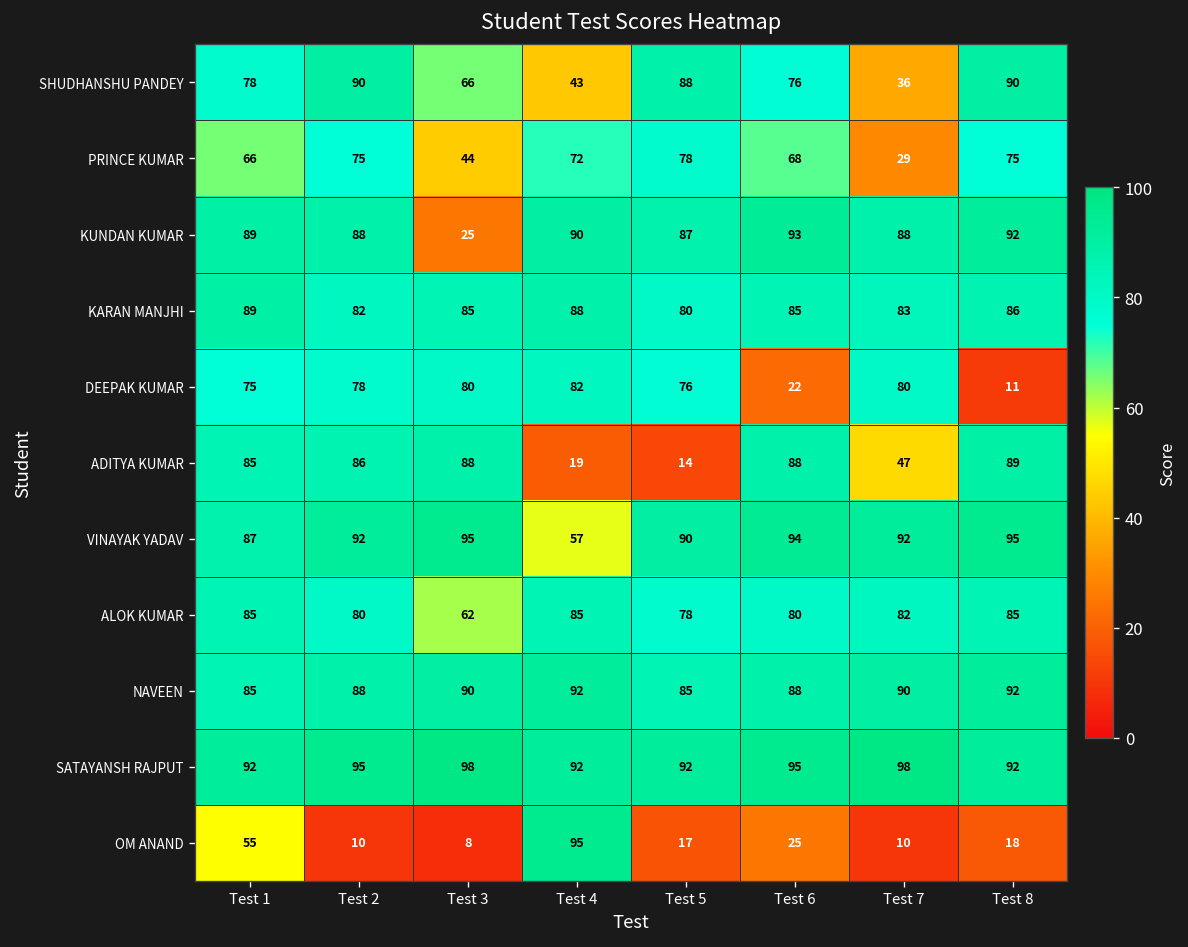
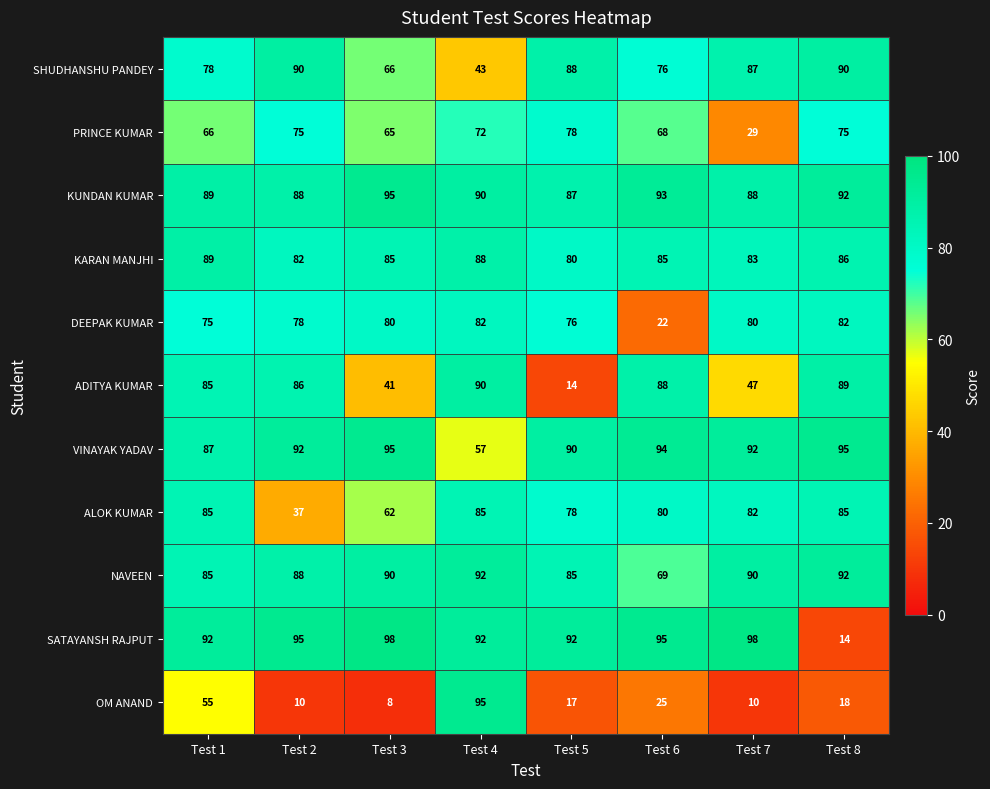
  {
    "SHUDHANSHU PANDEY": {
      "Test 1": 78,
      "Test 2": 90,
      "Test 3": 66,
      "Test 4": 43,
      "Test 5": 88,
      "Test 6": 76,
-     "Test 7": 36,
+     "Test 7": 87,
      "Test 8": 90
    },
    "PRINCE KUMAR": {
      "Test 1": 66,
      "Test 2": 75,
-     "Test 3": 44,
+     "Test 3": 65,
      "Test 4": 72,
      "Test 5": 78,
      "Test 6": 68,
      "Test 7": 29,
      "Test 8": 75
    },
    "KUNDAN KUMAR": {
      "Test 1": 89,
      "Test 2": 88,
-     "Test 3": 25,
+     "Test 3": 95,
      "Test 4": 90,
      "Test 5": 87,
      "Test 6": 93,
      "Test 7": 88,
      "Test 8": 92
    },
    "KARAN MANJHI": {
      "Test 1": 89,
      "Test 2": 82,
      "Test 3": 85,
      "Test 4": 88,
      "Test 5": 80,
      "Test 6": 85,
      "Test 7": 83,
      "Test 8": 86
    },
    "DEEPAK KUMAR": {
      "Test 1": 75,
      "Test 2": 78,
      "Test 3": 80,
      "Test 4": 82,
      "Test 5": 76,
      "Test 6": 22,
      "Test 7": 80,
-     "Test 8": 11
+     "Test 8": 82
    },
    "ADITYA KUMAR": {
      "Test 1": 85,
      "Test 2": 86,
-     "Test 3": 88,
-     "Test 4": 19,
+     "Test 3": 41,
+     "Test 4": 90,
      "Test 5": 14,
      "Test 6": 88,
      "Test 7": 47,
      "Test 8": 89
    },
    "VINAYAK YADAV": {
      "Test 1": 87,
      "Test 2": 92,
      "Test 3": 95,
      "Test 4": 57,
      "Test 5": 90,
      "Test 6": 94,
      "Test 7": 92,
      "Test 8": 95
    },
    "ALOK KUMAR": {
      "Test 1": 85,
-     "Test 2": 80,
+     "Test 2": 37,
      "Test 3": 62,
      "Test 4": 85,
      "Test 5": 78,
      "Test 6": 80,
      "Test 7": 82,
      "Test 8": 85
    },
    "NAVEEN": {
      "Test 1": 85,
      "Test 2": 88,
      "Test 3": 90,
      "Test 4": 92,
      "Test 5": 85,
-     "Test 6": 88,
+     "Test 6": 69,
      "Test 7": 90,
      "Test 8": 92
    },
    "SATAYANSH RAJPUT": {
      "Test 1": 92,
      "Test 2": 95,
      "Test 3": 98,
      "Test 4": 92,
      "Test 5": 92,
      "Test 6": 95,
      "Test 7": 98,
-     "Test 8": 92
+     "Test 8": 14
    },
    "OM ANAND": {
      "Test 1": 55,
      "Test 2": 10,
      "Test 3": 8,
      "Test 4": 95,
      "Test 5": 17,
      "Test 6": 25,
      "Test 7": 10,
      "Test 8": 18
    }
  }
